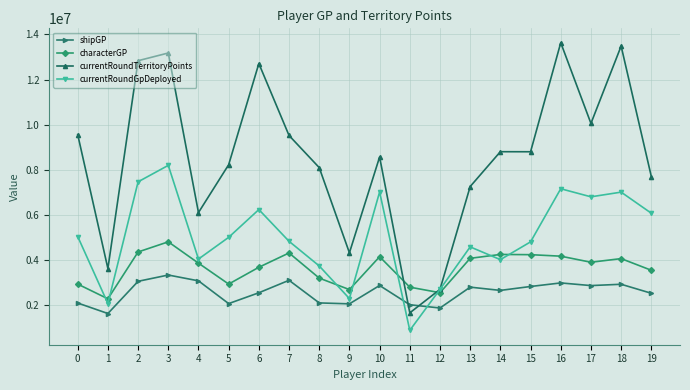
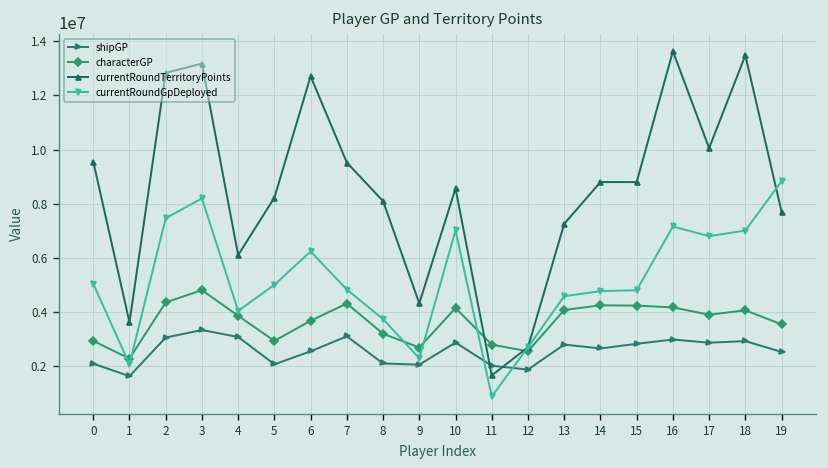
  {
    "currentRoundGpDeployed": {
      "0": 5000000,
      "1": 2100000,
      "2": 7500000,
      "3": 8200000,
      "4": 4000000,
      "5": 5000000,
      "6": 6200000,
      "7": 4800000,
      "8": 3700000,
      "9": 2300000,
      "10": 7000000,
      "11": 900000,
      "13": 4600000,
-     "14": 4000000,
+     "14": 4800000,
      "15": 4800000,
      "16": 7200000,
      "17": 6800000,
      "18": 7000000,
-     "19": 6100000
+     "19": 8800000
    }
  }
